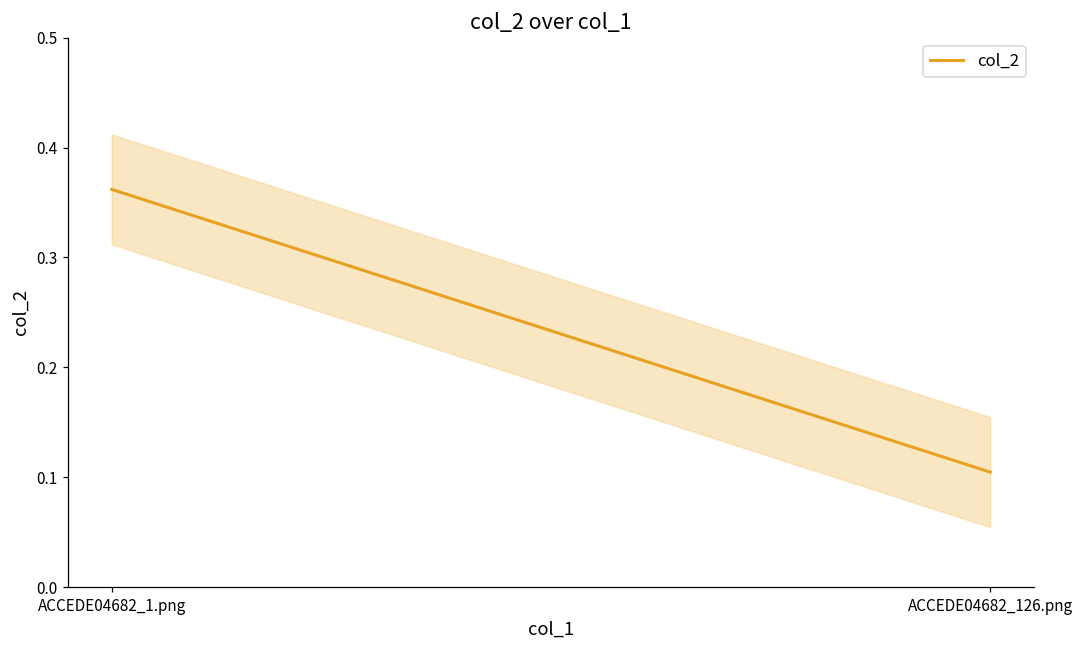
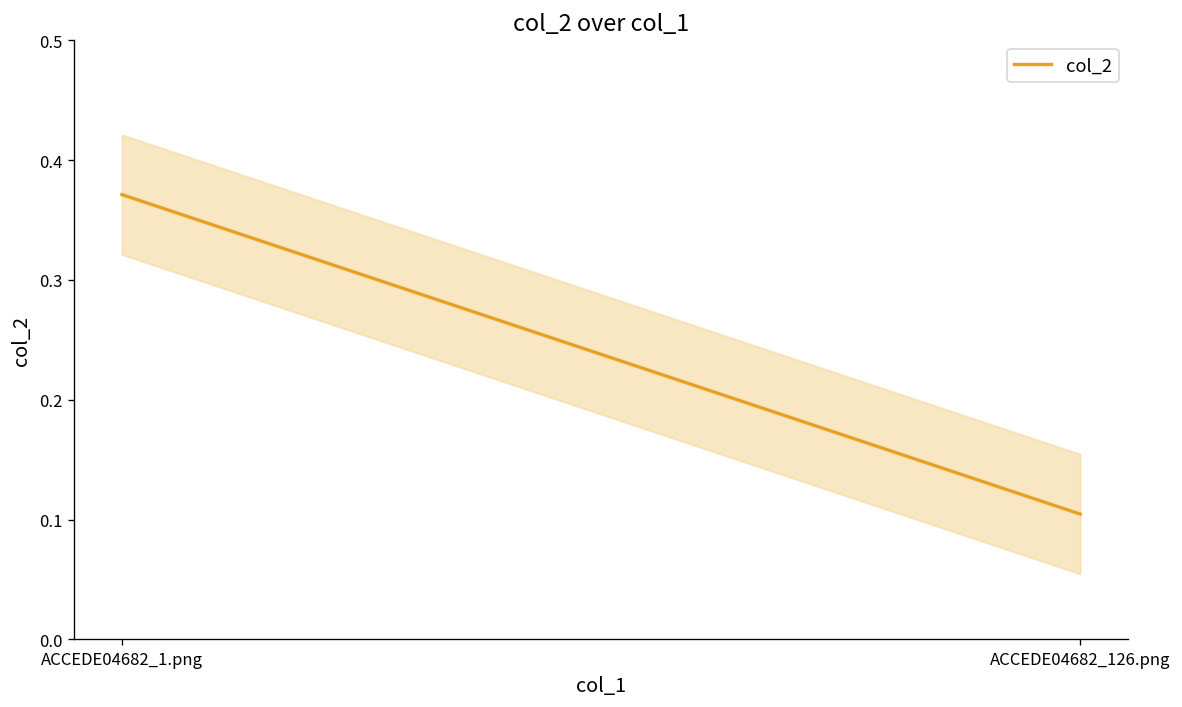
  {
    "col_2": {
-     "ACCEDE04682_1.png": 0.36,
+     "ACCEDE04682_1.png": 0.37,
      "ACCEDE04682_126.png": 0.10
    }
  }
